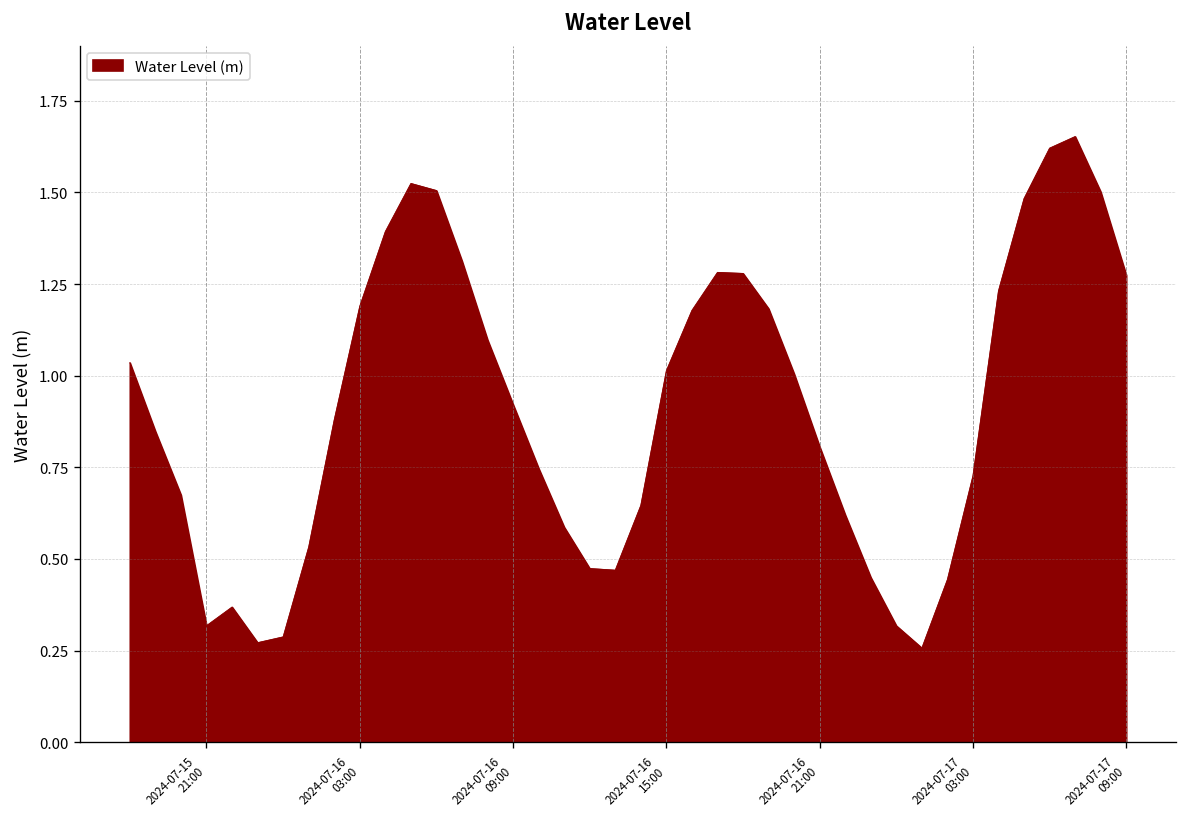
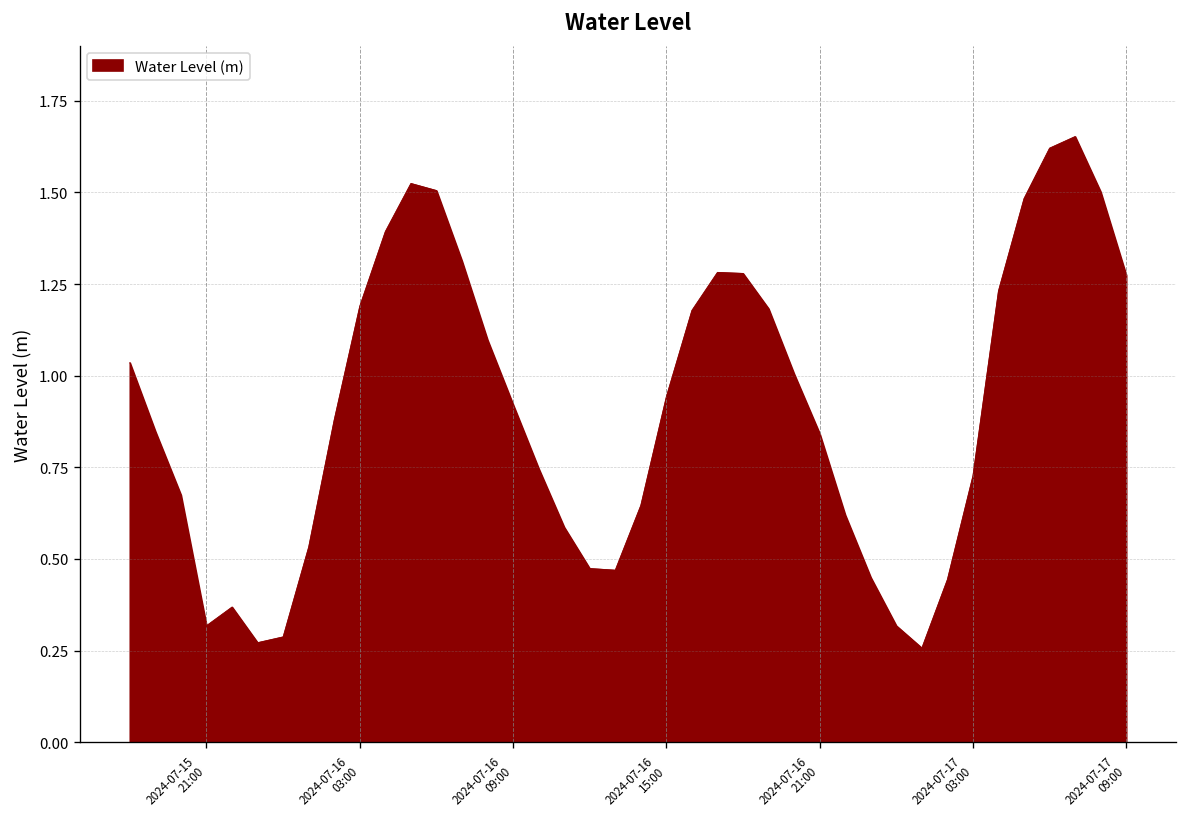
  {
    "2024-07-15 21:00": 0.32,
    "2024-07-16 03:00": 1.19,
    "2024-07-16 09:00": 0.92,
-   "2024-07-16 15:00": 1.01,
-   "2024-07-16 21:00": 0.81,
+   "2024-07-16 15:00": 0.94,
+   "2024-07-16 21:00": 0.84,
    "2024-07-17 03:00": 0.73,
    "2024-07-17 09:00": 1.27
  }
